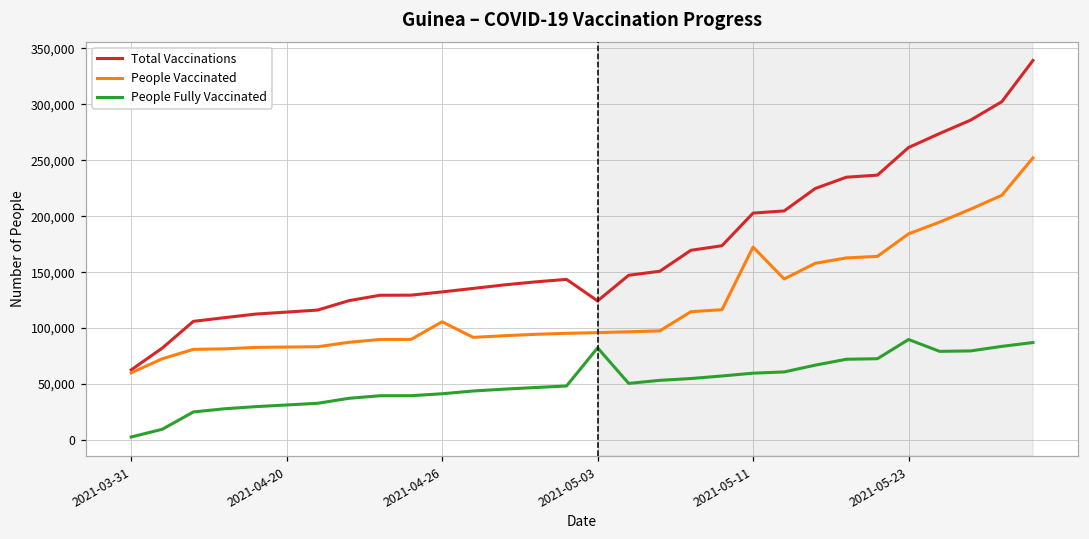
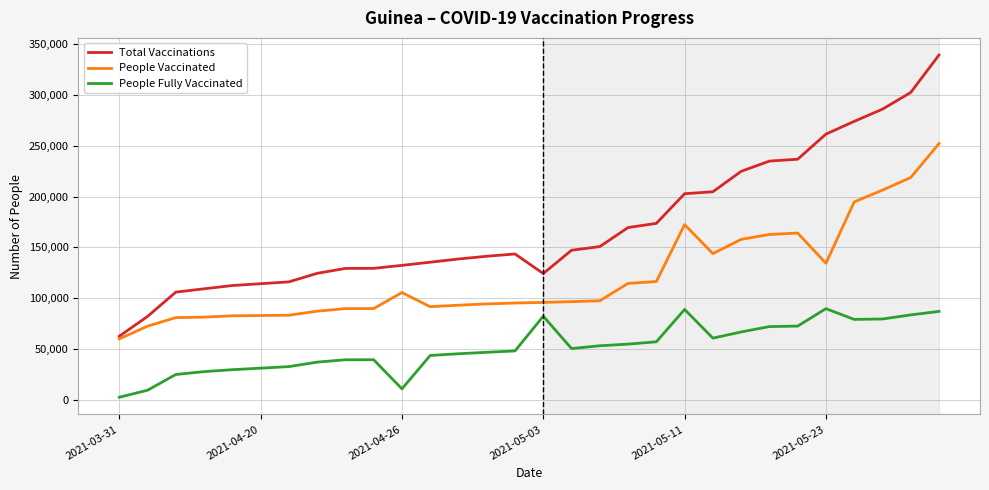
  {
    "Total Vaccinations": {
      "2021-03-31": "63,000",
      "2021-04-20": "114,000",
      "2021-04-26": "132,000",
      "2021-05-03": "124,000",
      "2021-05-11": "203,000",
      "2021-05-23": "261,000"
    },
    "People Vaccinated": {
      "2021-03-31": "60,000",
      "2021-04-20": "83,000",
      "2021-04-26": "106,000",
      "2021-05-03": "96,000",
      "2021-05-11": "172,000",
-     "2021-05-23": "184,000"
+     "2021-05-23": "134,000"
    },
    "People Fully Vaccinated": {
      "2021-03-31": "3,000",
      "2021-04-20": "31,000",
-     "2021-04-26": "41,000",
+     "2021-04-26": "11,000",
      "2021-05-03": "82,000",
-     "2021-05-11": "60,000",
+     "2021-05-11": "89,000",
      "2021-05-23": "90,000"
    }
  }
